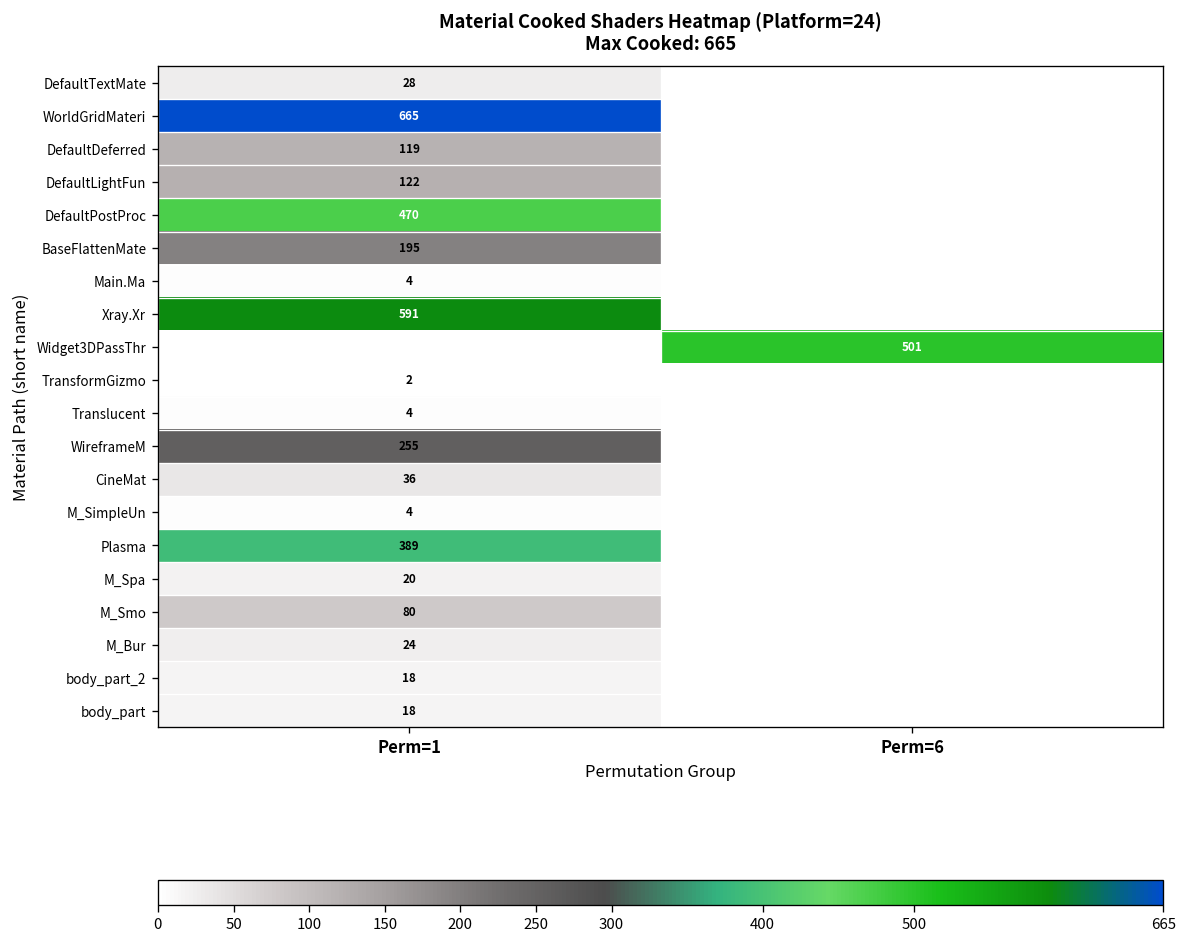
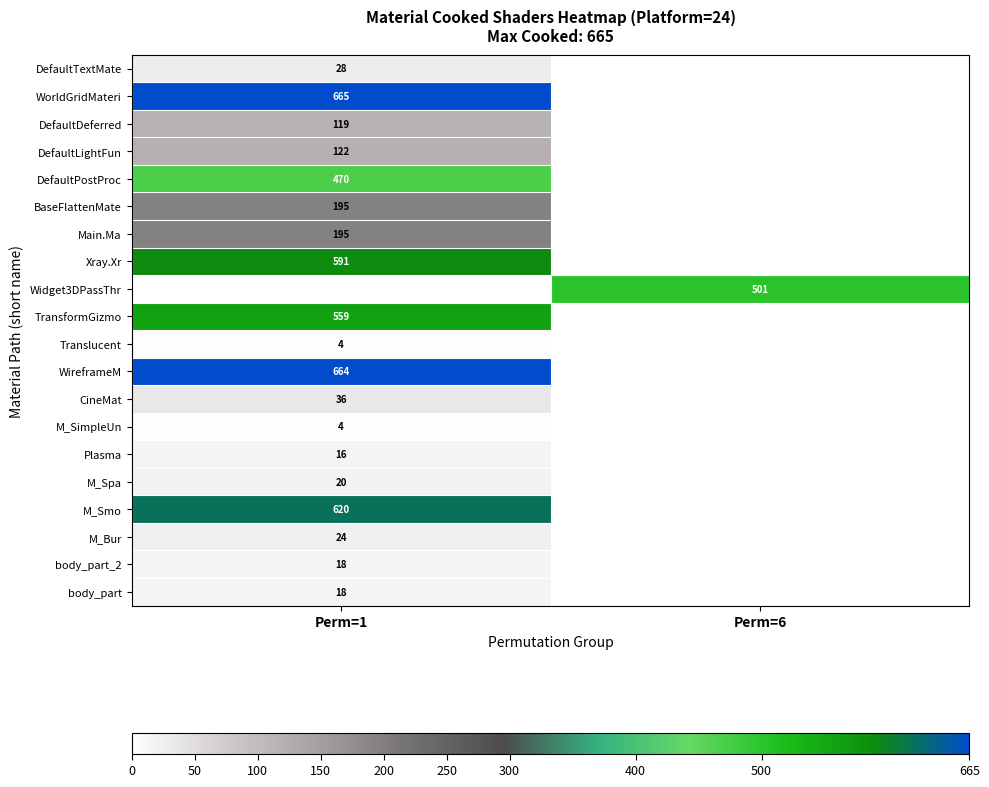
  {
    "DefaultTextMate": {
      "Perm=1": 28
    },
    "WorldGridMateri": {
      "Perm=1": 665
    },
    "DefaultDeferred": {
      "Perm=1": 119
    },
    "DefaultLightFun": {
      "Perm=1": 122
    },
    "DefaultPostProc": {
      "Perm=1": 470
    },
    "BaseFlattenMate": {
      "Perm=1": 195
    },
    "Main.Ma": {
-     "Perm=1": 4
+     "Perm=1": 195
    },
    "Xray.Xr": {
      "Perm=1": 591
    },
    "Widget3DPassThr": {
      "Perm=6": 501
    },
    "TransformGizmo": {
-     "Perm=1": 2
+     "Perm=1": 559
    },
    "Translucent": {
      "Perm=1": 4
    },
    "WireframeM": {
-     "Perm=1": 255
+     "Perm=1": 664
    },
    "CineMat": {
      "Perm=1": 36
    },
    "M_SimpleUn": {
      "Perm=1": 4
    },
    "Plasma": {
-     "Perm=1": 389
+     "Perm=1": 16
    },
    "M_Spa": {
      "Perm=1": 20
    },
    "M_Smo": {
-     "Perm=1": 80
+     "Perm=1": 620
    },
    "M_Bur": {
      "Perm=1": 24
    },
    "body_part_2": {
      "Perm=1": 18
    },
    "body_part": {
      "Perm=1": 18
    }
  }
